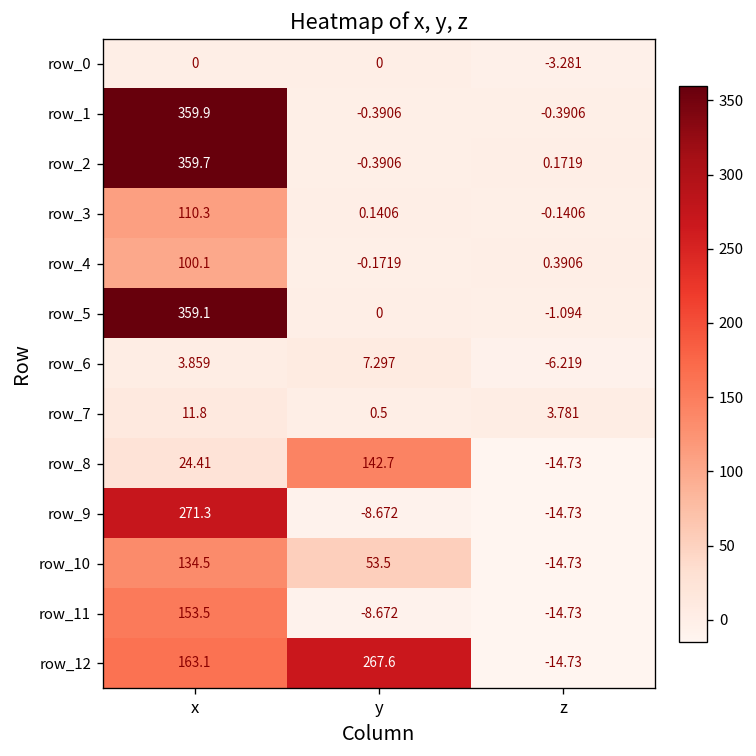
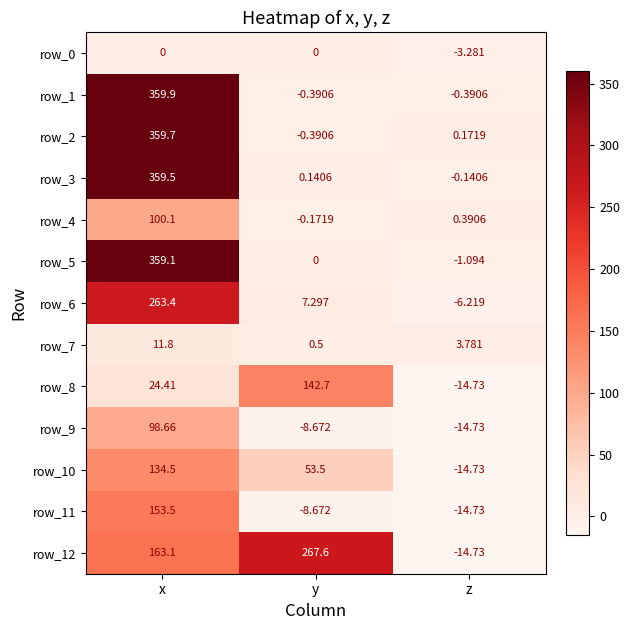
  {
    "row_0": {
      "x": 0,
      "y": 0,
      "z": -3.281
    },
    "row_1": {
      "x": 359.9,
      "y": -0.3906,
      "z": -0.3906
    },
    "row_2": {
      "x": 359.7,
      "y": -0.3906,
      "z": 0.1719
    },
    "row_3": {
-     "x": 110.3,
+     "x": 359.5,
      "y": 0.1406,
      "z": -0.1406
    },
    "row_4": {
      "x": 100.1,
      "y": -0.1719,
      "z": 0.3906
    },
    "row_5": {
      "x": 359.1,
      "y": 0,
      "z": -1.094
    },
    "row_6": {
-     "x": 3.859,
+     "x": 263.4,
      "y": 7.297,
      "z": -6.219
    },
    "row_7": {
      "x": 11.8,
      "y": 0.5,
      "z": 3.781
    },
    "row_8": {
      "x": 24.41,
      "y": 142.7,
      "z": -14.73
    },
    "row_9": {
-     "x": 271.3,
+     "x": 98.66,
      "y": -8.672,
      "z": -14.73
    },
    "row_10": {
      "x": 134.5,
      "y": 53.5,
      "z": -14.73
    },
    "row_11": {
      "x": 153.5,
      "y": -8.672,
      "z": -14.73
    },
    "row_12": {
      "x": 163.1,
      "y": 267.6,
      "z": -14.73
    }
  }
